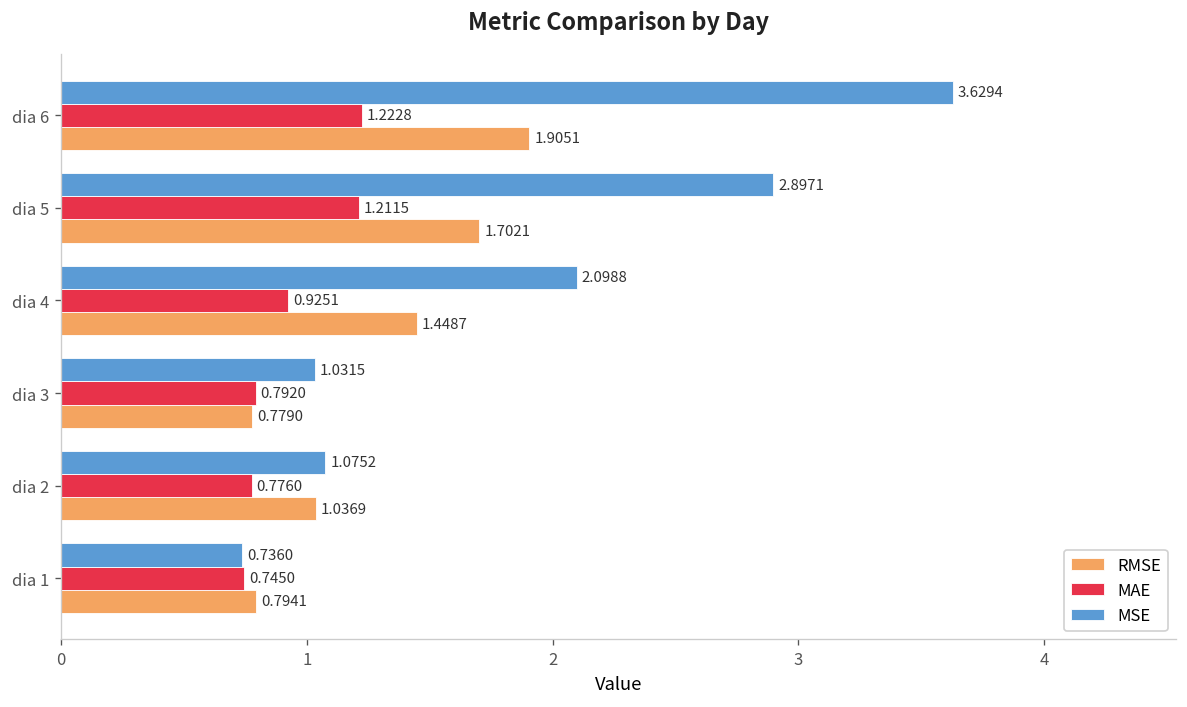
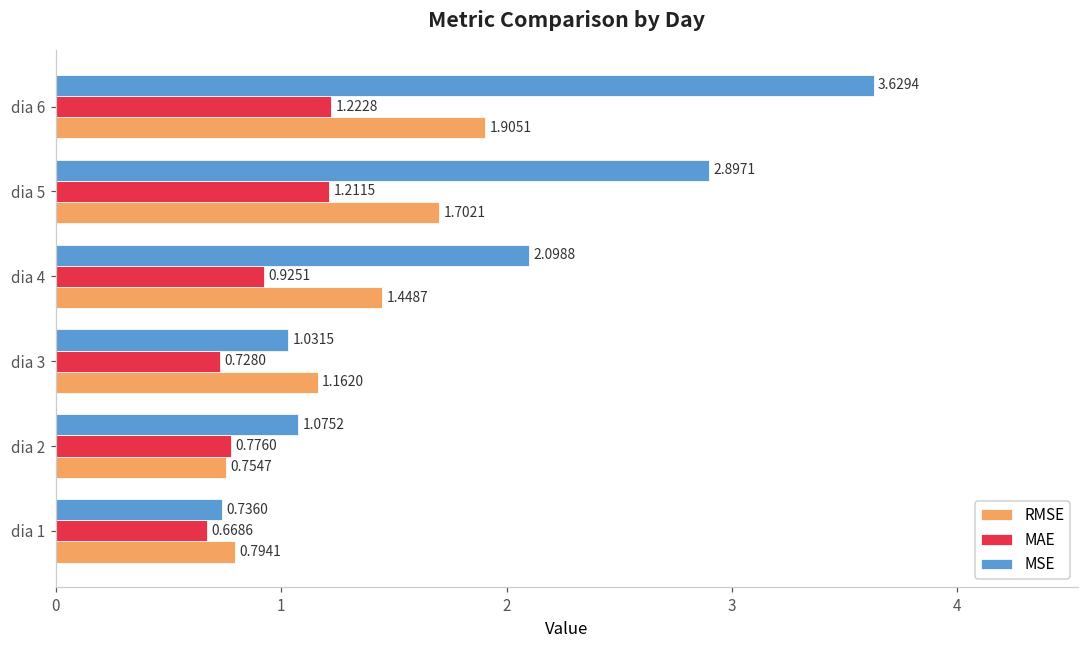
  {
    "RMSE": {
      "dia 6": 1.9051,
      "dia 5": 1.7021,
      "dia 4": 1.4487,
-     "dia 3": 0.7790,
-     "dia 2": 1.0369,
+     "dia 3": 1.1620,
+     "dia 2": 0.7547,
      "dia 1": 0.7941
    },
    "MAE": {
      "dia 6": 1.2228,
      "dia 5": 1.2115,
      "dia 4": 0.9251,
-     "dia 3": 0.7920,
+     "dia 3": 0.7280,
      "dia 2": 0.7760,
-     "dia 1": 0.7450
+     "dia 1": 0.6686
    },
    "MSE": {
      "dia 6": 3.6294,
      "dia 5": 2.8971,
      "dia 4": 2.0988,
      "dia 3": 1.0315,
      "dia 2": 1.0752,
      "dia 1": 0.7360
    }
  }
